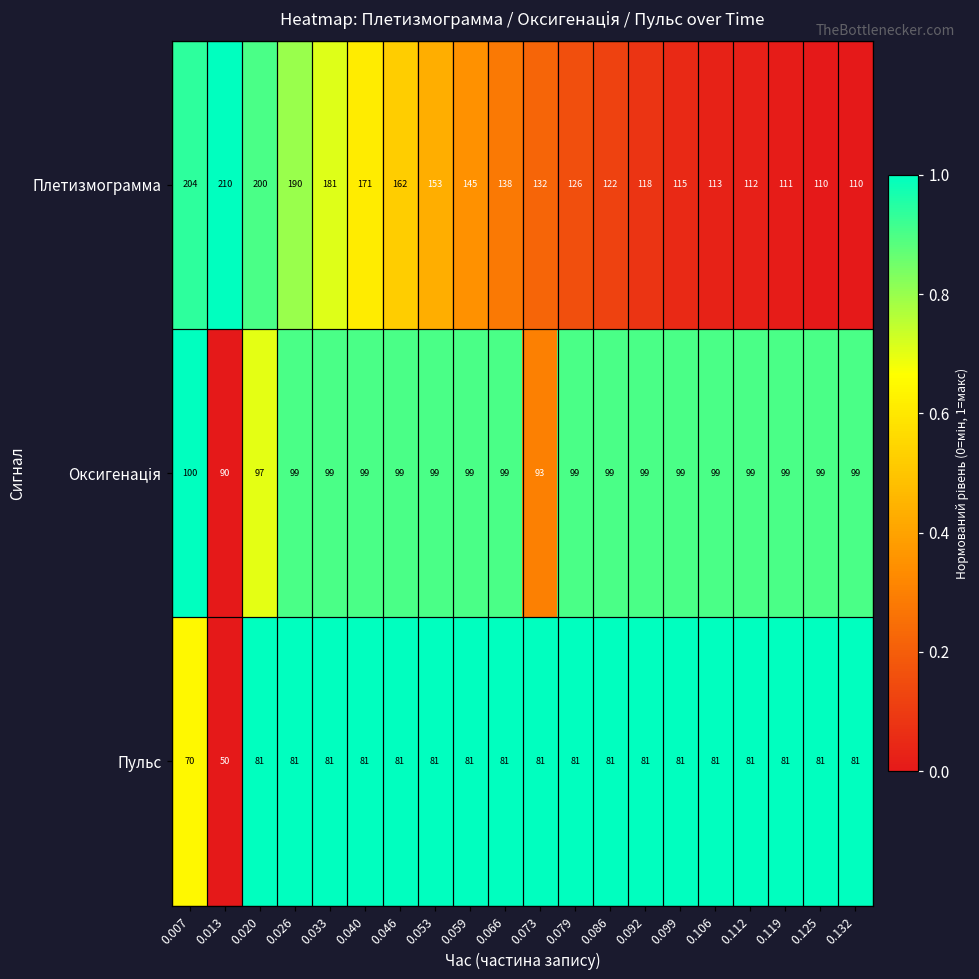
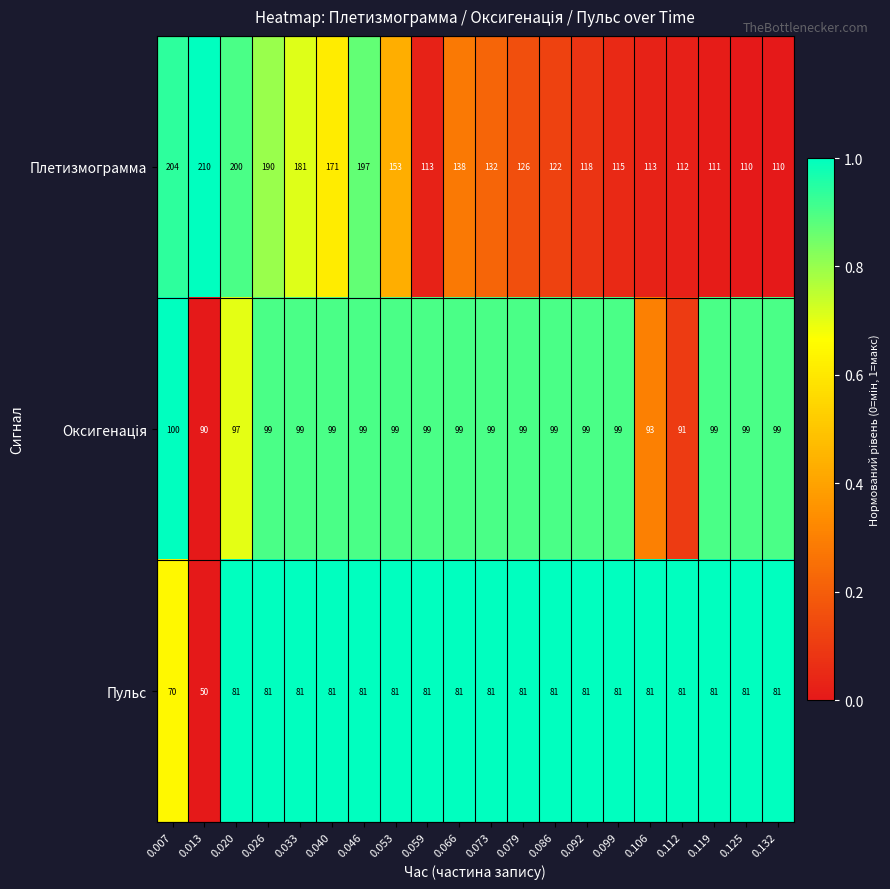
  {
    "Плетизмограмма": {
      "0.007": 204,
      "0.013": 210,
      "0.020": 200,
      "0.026": 190,
      "0.033": 181,
      "0.040": 171,
-     "0.046": 162,
+     "0.046": 197,
      "0.053": 153,
-     "0.059": 145,
+     "0.059": 113,
      "0.066": 138,
      "0.073": 132,
      "0.079": 126,
      "0.086": 122,
      "0.092": 118,
      "0.099": 115,
      "0.106": 113,
      "0.112": 112,
      "0.119": 111,
      "0.125": 110,
      "0.132": 110
    },
    "Оксигенація": {
      "0.007": 100,
      "0.013": 90,
      "0.020": 97,
      "0.026": 99,
      "0.033": 99,
      "0.040": 99,
      "0.046": 99,
      "0.053": 99,
      "0.059": 99,
      "0.066": 99,
-     "0.073": 93,
+     "0.073": 99,
      "0.079": 99,
      "0.086": 99,
      "0.092": 99,
      "0.099": 99,
-     "0.106": 99,
-     "0.112": 99,
+     "0.106": 93,
+     "0.112": 91,
      "0.119": 99,
      "0.125": 99,
      "0.132": 99
    },
    "Пульс": {
      "0.007": 70,
      "0.013": 50,
      "0.020": 81,
      "0.026": 81,
      "0.033": 81,
      "0.040": 81,
      "0.046": 81,
      "0.053": 81,
      "0.059": 81,
      "0.066": 81,
      "0.073": 81,
      "0.079": 81,
      "0.086": 81,
      "0.092": 81,
      "0.099": 81,
      "0.106": 81,
      "0.112": 81,
      "0.119": 81,
      "0.125": 81,
      "0.132": 81
    }
  }
